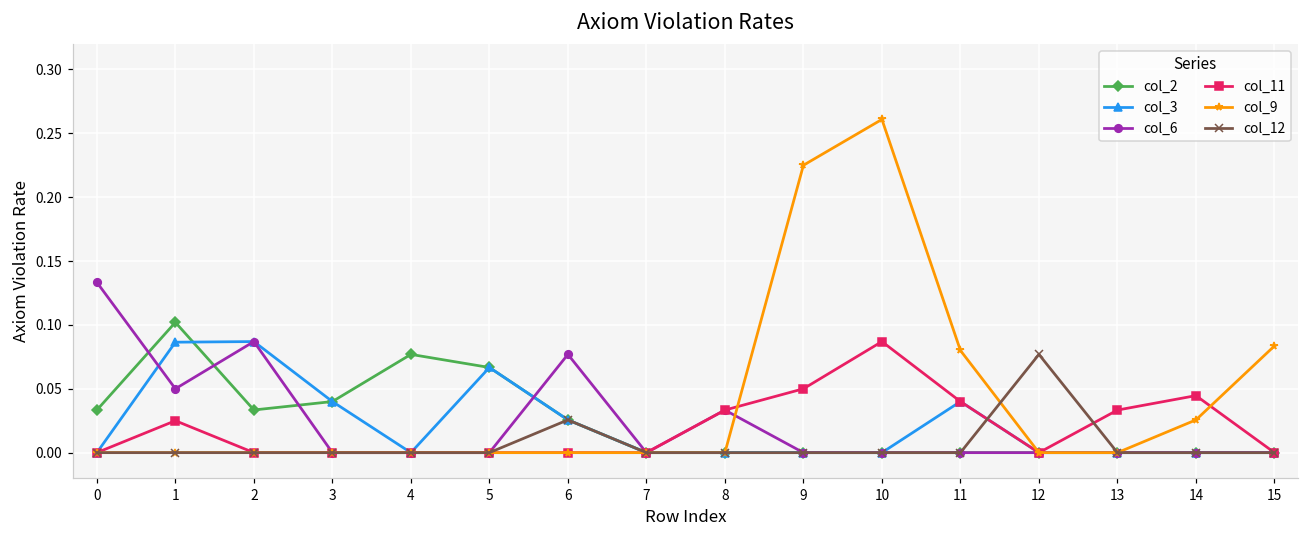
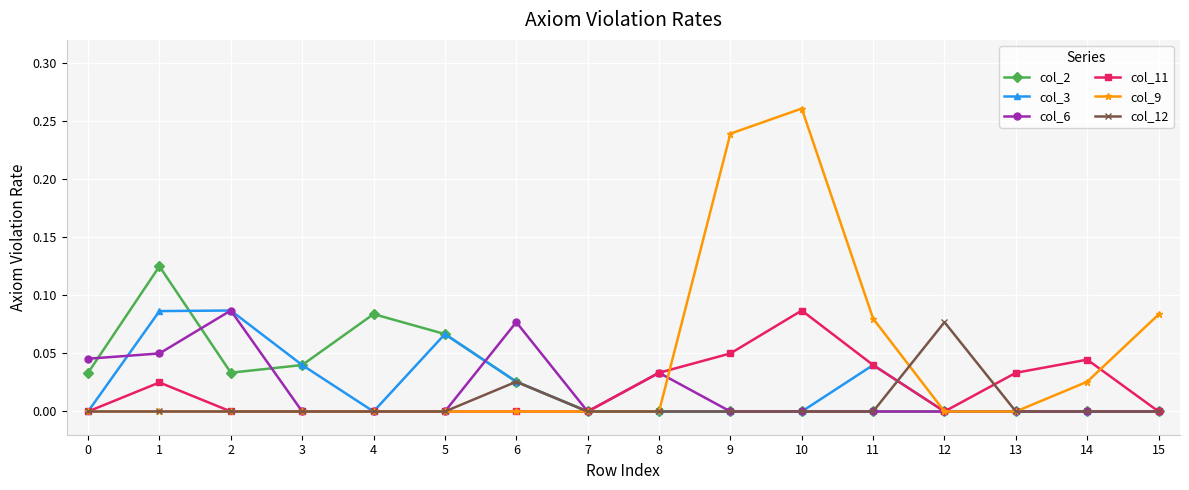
  {
    "col_2": {
      "0": 0.033,
-     "1": 0.102,
+     "1": 0.125,
      "2": 0.033,
-     "4": 0.077
+     "4": 0.084
    },
    "col_3": {
      "1": 0.086
    },
    "col_6": {
-     "0": 0.133,
+     "0": 0.045,
      "1": 0.050,
      "6": 0.077
    },
    "col_11": {
      "1": 0.025,
      "9": 0.050,
      "10": 0.087,
      "13": 0.033,
      "14": 0.045
    },
    "col_9": {
-     "9": 0.225,
+     "9": 0.239,
      "10": 0.261,
      "11": 0.080,
      "14": 0.026,
      "15": 0.084
    },
    "col_12": {
      "12": 0.077
    }
  }
